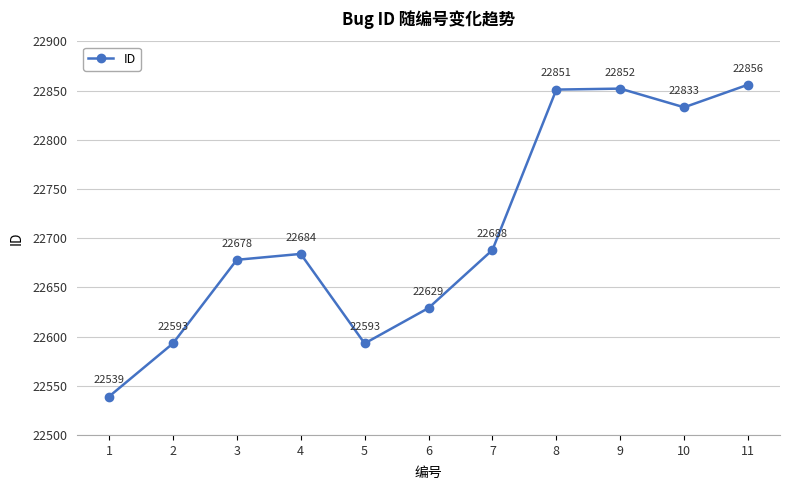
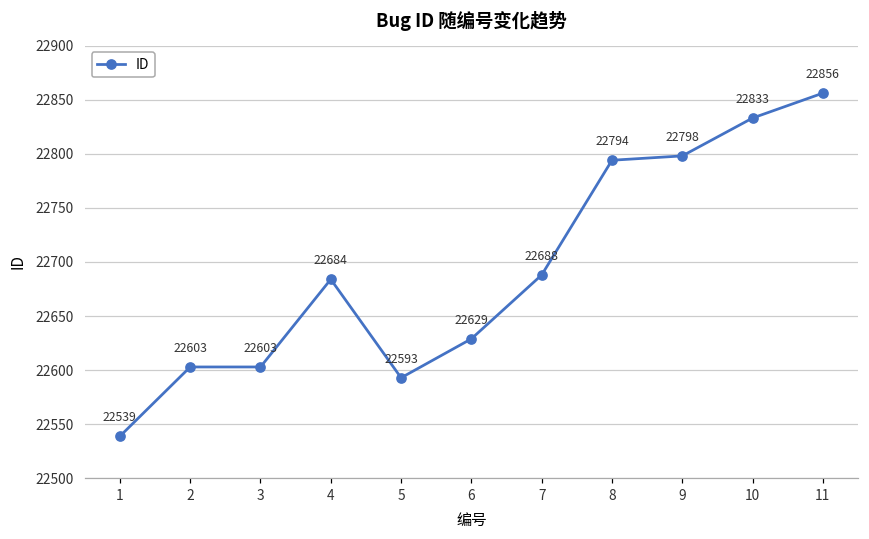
  {
    "1": 22539,
-   "2": 22593,
-   "3": 22678,
+   "2": 22603,
+   "3": 22603,
    "4": 22684,
    "5": 22593,
    "6": 22629,
    "7": 22688,
-   "8": 22851,
-   "9": 22852,
+   "8": 22794,
+   "9": 22798,
    "10": 22833,
    "11": 22856
  }
